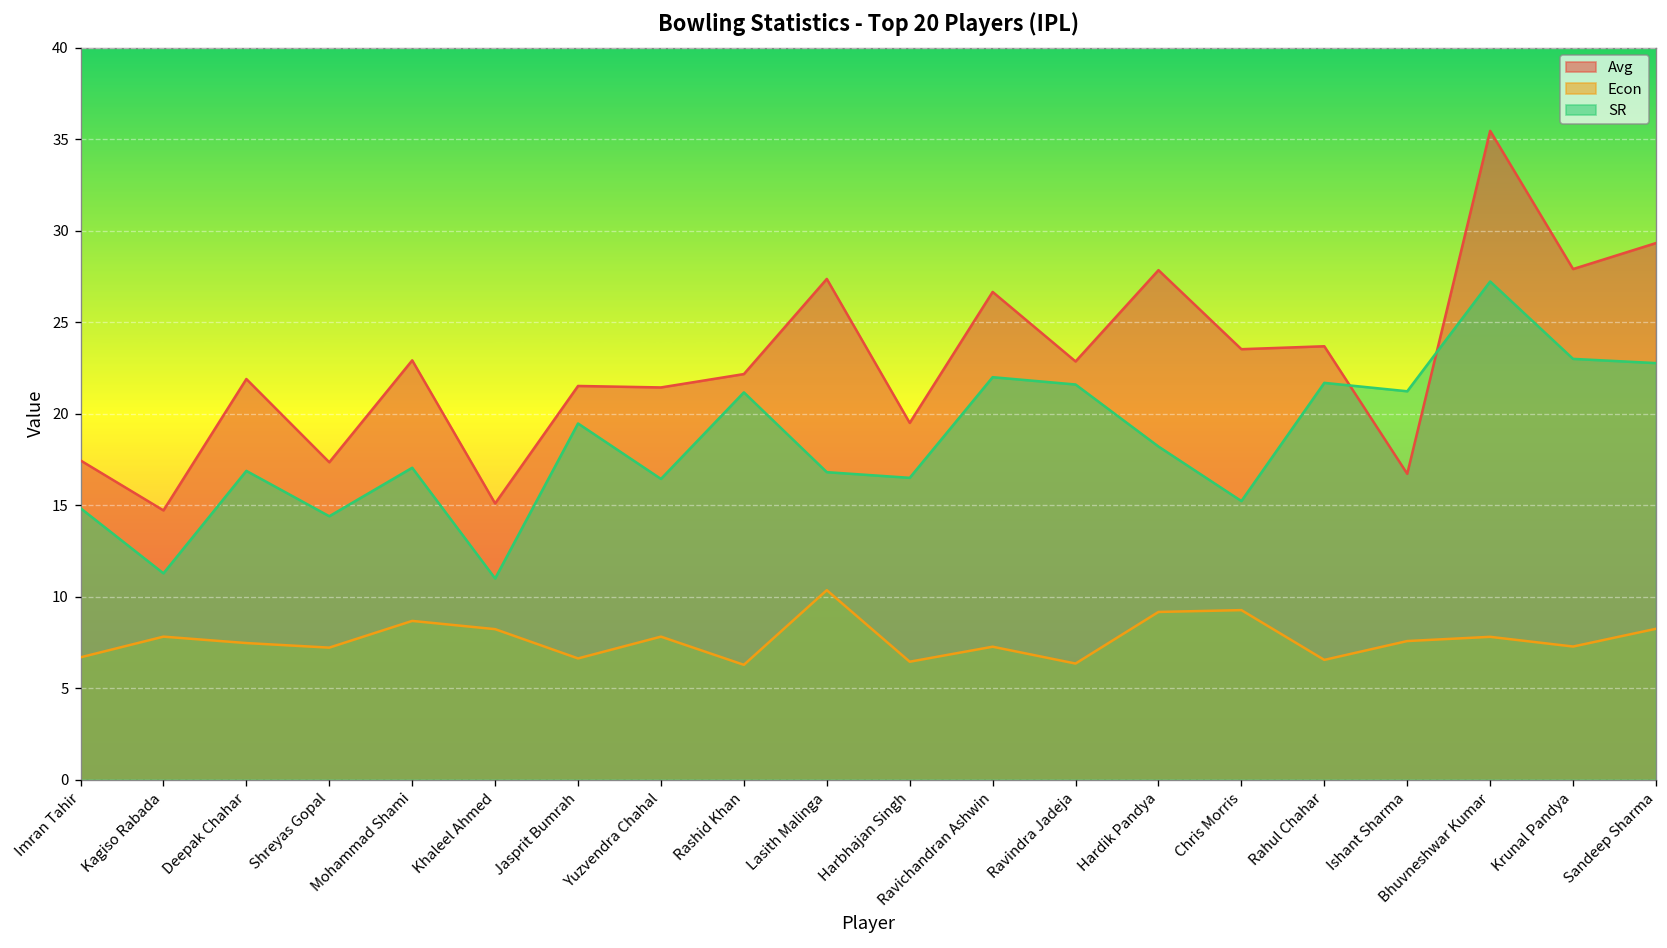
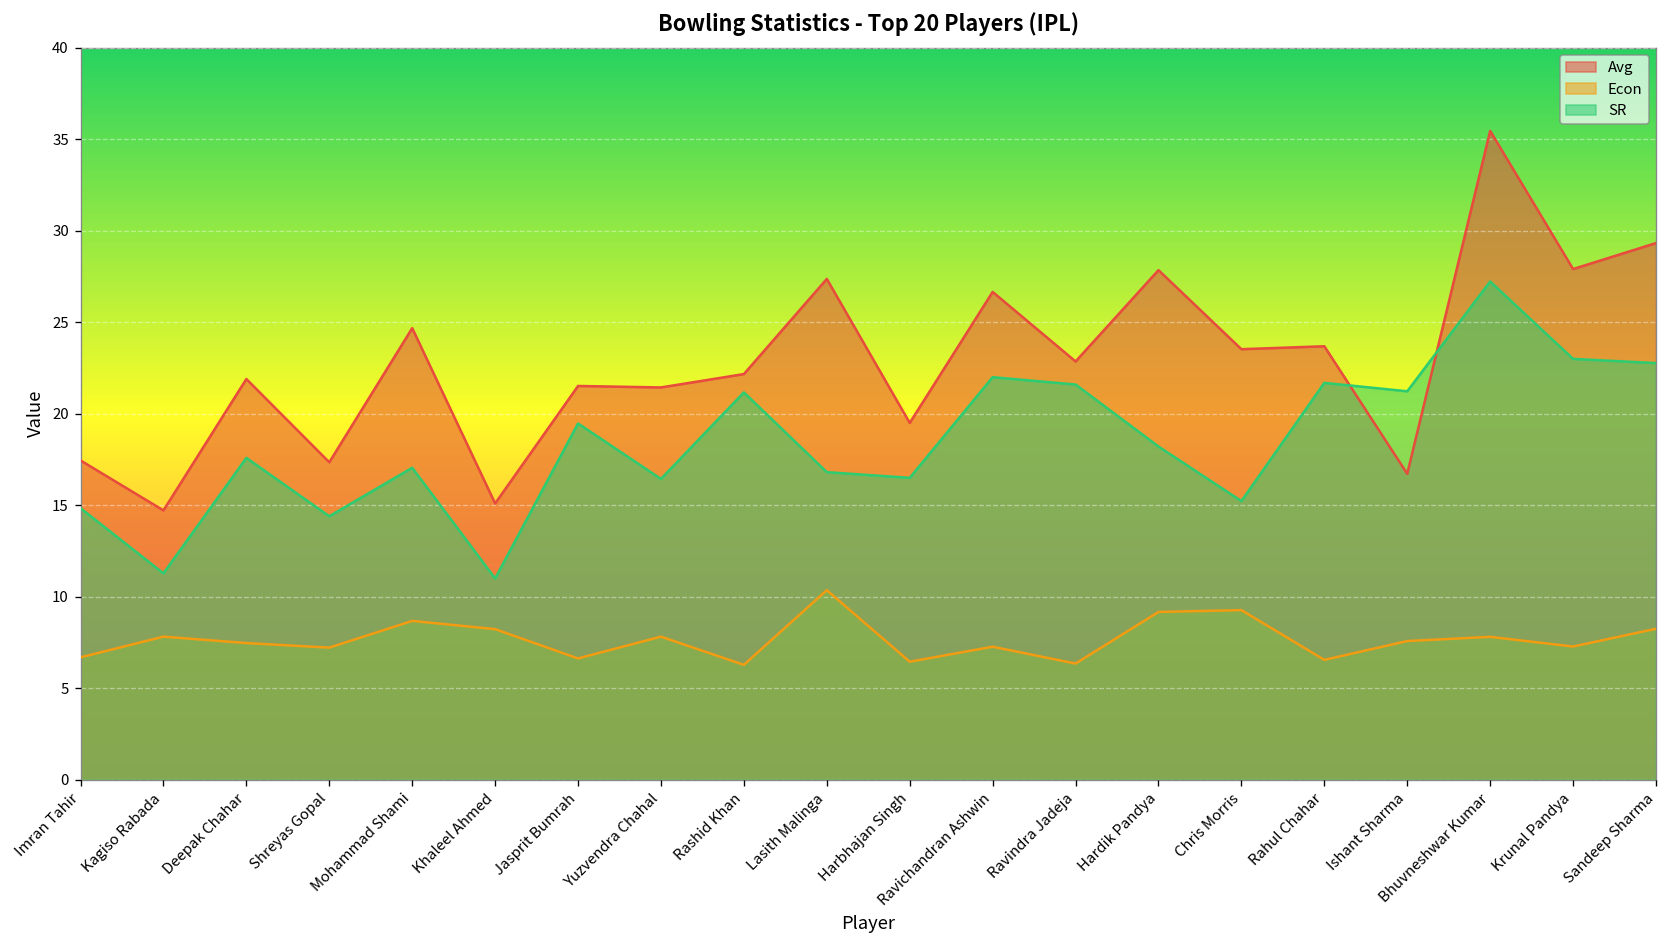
  {
    "Avg": {
      "Imran Tahir": 17.5,
      "Kagiso Rabada": 14.7,
      "Deepak Chahar": 21.9,
      "Shreyas Gopal": 17.4,
-     "Mohammad Shami": 22.9,
+     "Mohammad Shami": 24.7,
      "Khaleel Ahmed": 15.1,
      "Jasprit Bumrah": 21.5,
      "Yuzvendra Chahal": 21.4,
      "Rashid Khan": 22.2,
      "Lasith Malinga": 27.4,
      "Harbhajan Singh": 19.5,
      "Ravichandran Ashwin": 26.7,
      "Ravindra Jadeja": 22.9,
      "Hardik Pandya": 27.9,
      "Chris Morris": 23.5,
      "Rahul Chahar": 23.7,
      "Ishant Sharma": 16.7,
      "Bhuvneshwar Kumar": 35.5,
      "Krunal Pandya": 27.9,
      "Sandeep Sharma": 29.3
    },
    "Econ": {
      "Imran Tahir": 6.7,
      "Kagiso Rabada": 7.8,
      "Deepak Chahar": 7.5,
      "Shreyas Gopal": 7.2,
      "Mohammad Shami": 8.7,
      "Khaleel Ahmed": 8.2,
      "Jasprit Bumrah": 6.6,
      "Yuzvendra Chahal": 7.8,
      "Rashid Khan": 6.3,
      "Lasith Malinga": 10.4,
      "Harbhajan Singh": 6.5,
      "Ravichandran Ashwin": 7.3,
      "Ravindra Jadeja": 6.4,
      "Hardik Pandya": 9.2,
      "Chris Morris": 9.3,
      "Rahul Chahar": 6.6,
      "Ishant Sharma": 7.6,
      "Bhuvneshwar Kumar": 7.8,
      "Krunal Pandya": 7.3,
      "Sandeep Sharma": 8.3
    },
    "SR": {
      "Imran Tahir": 14.8,
      "Kagiso Rabada": 11.3,
-     "Deepak Chahar": 16.9,
+     "Deepak Chahar": 17.6,
      "Shreyas Gopal": 14.4,
      "Mohammad Shami": 17.1,
      "Khaleel Ahmed": 11.0,
      "Jasprit Bumrah": 19.5,
      "Yuzvendra Chahal": 16.4,
      "Rashid Khan": 21.2,
      "Lasith Malinga": 16.8,
      "Harbhajan Singh": 16.5,
      "Ravichandran Ashwin": 22.0,
      "Ravindra Jadeja": 21.6,
      "Hardik Pandya": 18.2,
      "Chris Morris": 15.2,
      "Rahul Chahar": 21.7,
      "Ishant Sharma": 21.2,
      "Bhuvneshwar Kumar": 27.2,
      "Krunal Pandya": 23.0,
      "Sandeep Sharma": 22.8
    }
  }
